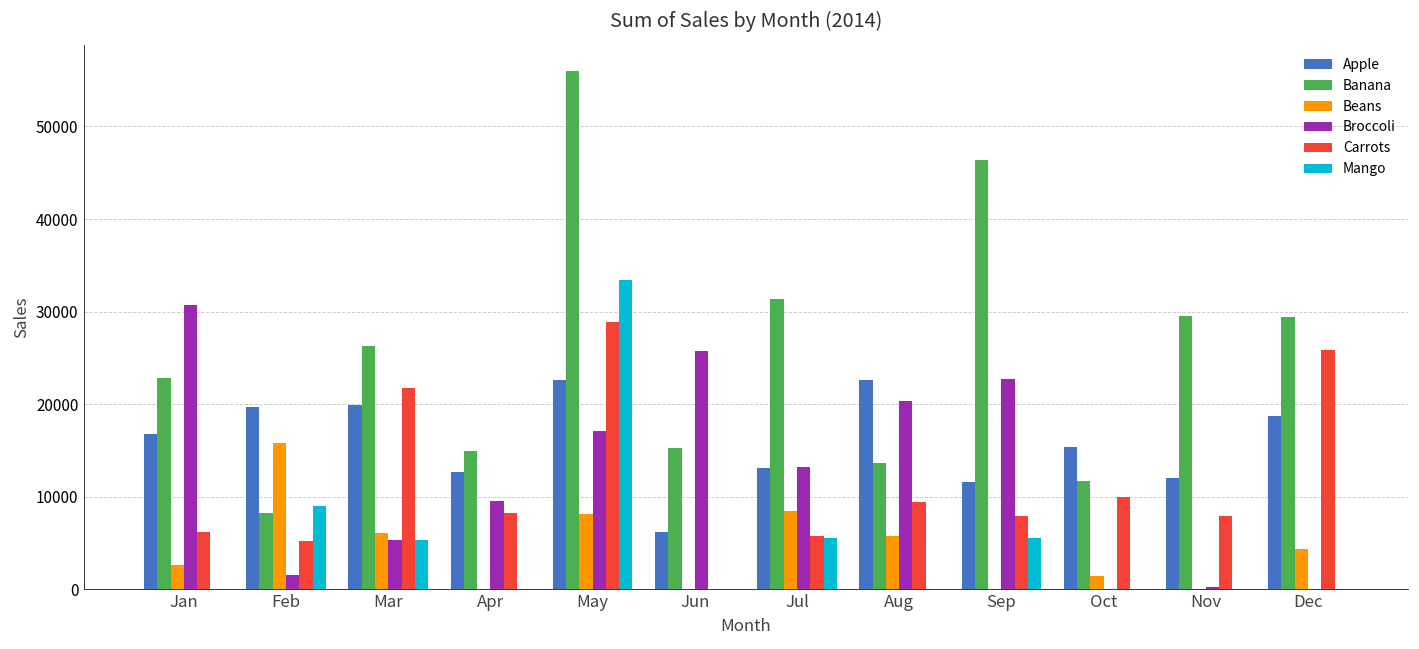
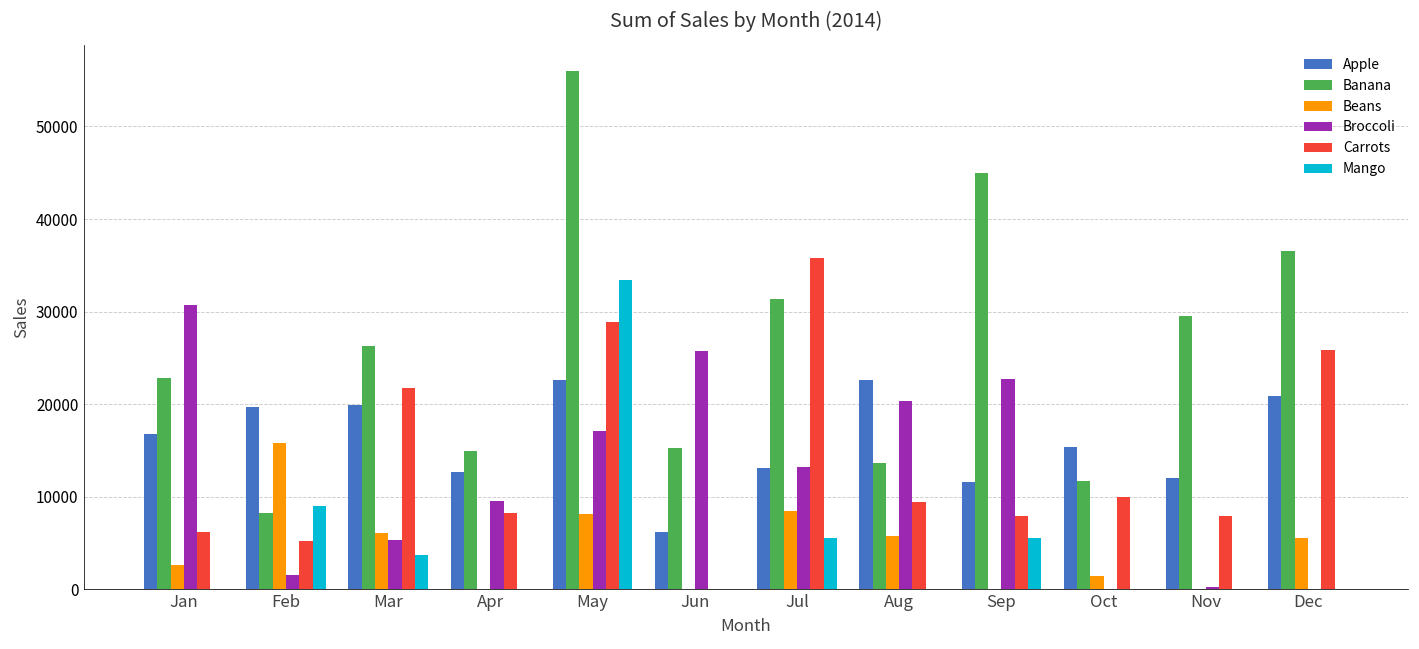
  {
    "Apple": {
      "Jan": 17000,
      "Feb": 20000,
      "Mar": 20000,
      "Apr": 13000,
      "May": 23000,
      "Jun": 6000,
      "Jul": 13000,
      "Aug": 23000,
      "Sep": 12000,
      "Oct": 15000,
      "Nov": 12000,
-     "Dec": 19000
+     "Dec": 21000
    },
    "Banana": {
      "Jan": 23000,
      "Feb": 8000,
      "Mar": 26000,
      "Apr": 15000,
      "May": 56000,
      "Jun": 15000,
      "Jul": 31000,
      "Aug": 14000,
-     "Sep": 46000,
+     "Sep": 45000,
      "Oct": 12000,
      "Nov": 30000,
-     "Dec": 29000
+     "Dec": 37000
    },
    "Beans": {
      "Jan": 3000,
      "Feb": 16000,
      "Mar": 6000,
      "Apr": 0,
      "May": 8000,
      "Jun": 0,
      "Jul": 8000,
      "Aug": 6000,
      "Sep": 0,
      "Oct": 1000,
      "Nov": 0,
-     "Dec": 4000
+     "Dec": 5000
    },
    "Broccoli": {
      "Jan": 31000,
      "Feb": 2000,
      "Mar": 5000,
      "Apr": 10000,
      "May": 17000,
      "Jun": 26000,
      "Jul": 13000,
      "Aug": 20000,
      "Sep": 23000,
      "Oct": 0,
      "Dec": 0
    },
    "Carrots": {
      "Jan": 6000,
      "Feb": 5000,
      "Mar": 22000,
      "Apr": 8000,
      "May": 29000,
      "Jun": 0,
-     "Jul": 6000,
+     "Jul": 36000,
      "Aug": 9000,
      "Sep": 8000,
      "Oct": 10000,
      "Nov": 8000,
      "Dec": 26000
    },
    "Mango": {
      "Jan": 0,
      "Feb": 9000,
-     "Mar": 5000,
+     "Mar": 4000,
      "Apr": 0,
      "May": 33000,
      "Jun": 0,
      "Jul": 5000,
      "Aug": 0,
      "Sep": 6000,
      "Oct": 0,
      "Nov": 0,
      "Dec": 0
    }
  }
